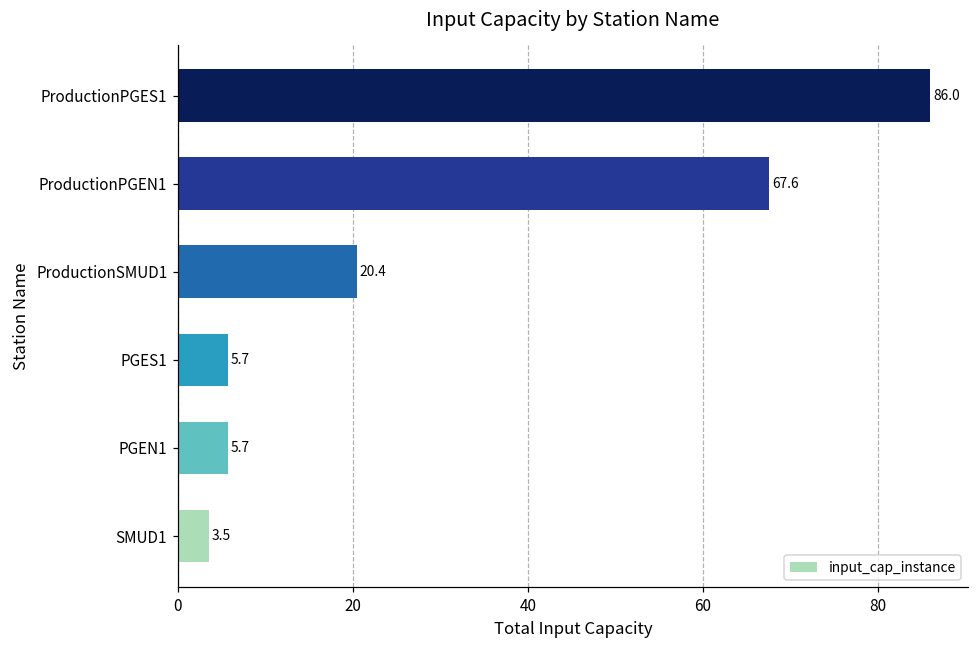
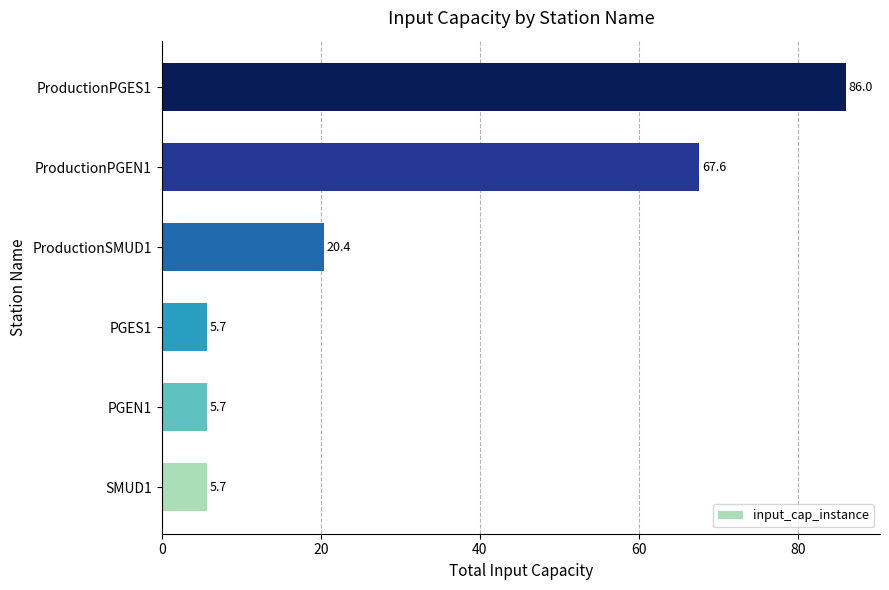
  {
    "ProductionPGES1": 86.0,
    "ProductionPGEN1": 67.6,
    "ProductionSMUD1": 20.4,
    "PGES1": 5.7,
    "PGEN1": 5.7,
-   "SMUD1": 3.5
+   "SMUD1": 5.7
  }
